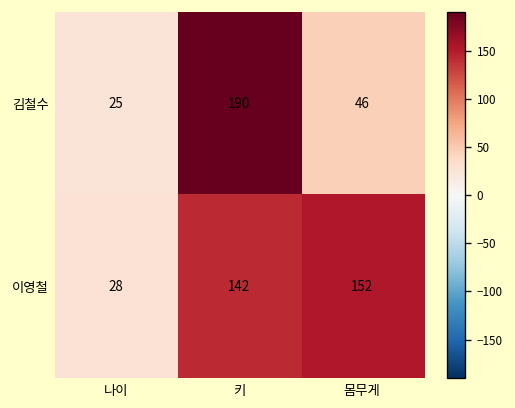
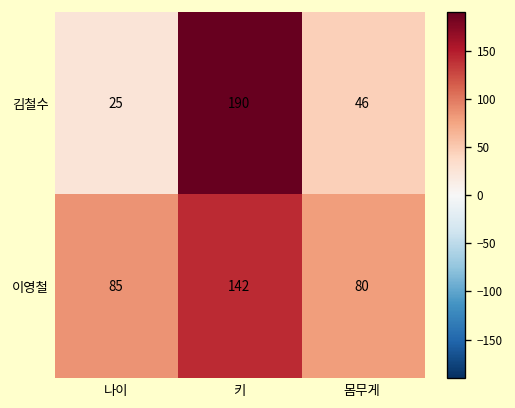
  {
    "김철수": {
      "나이": 25,
      "키": 190,
      "몸무게": 46
    },
    "이영철": {
-     "나이": 28,
+     "나이": 85,
      "키": 142,
-     "몸무게": 152
+     "몸무게": 80
    }
  }
